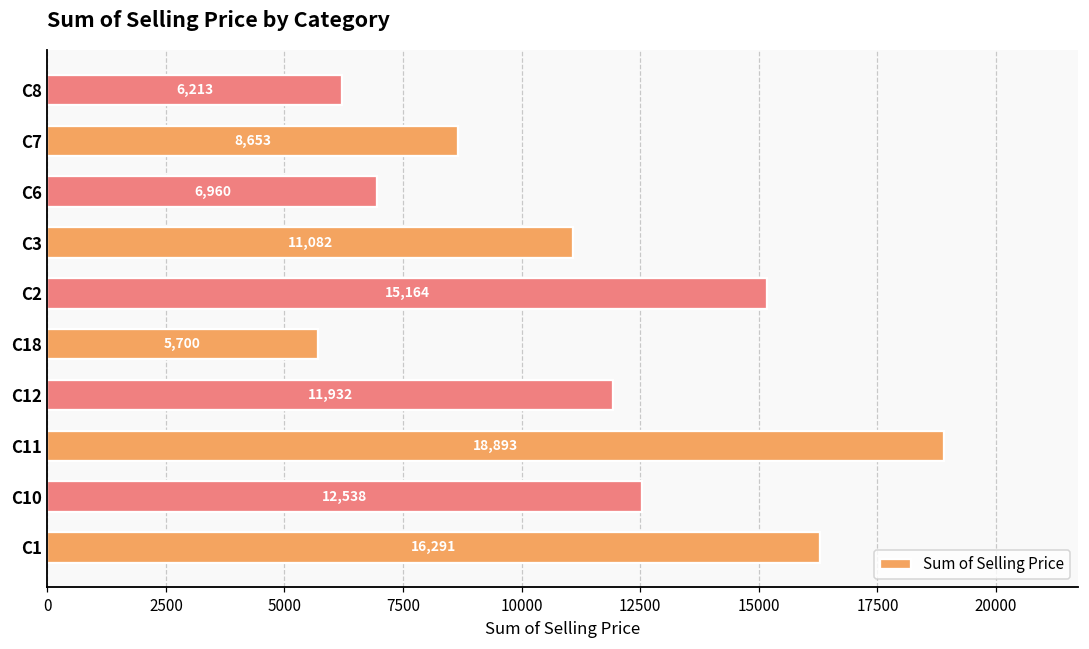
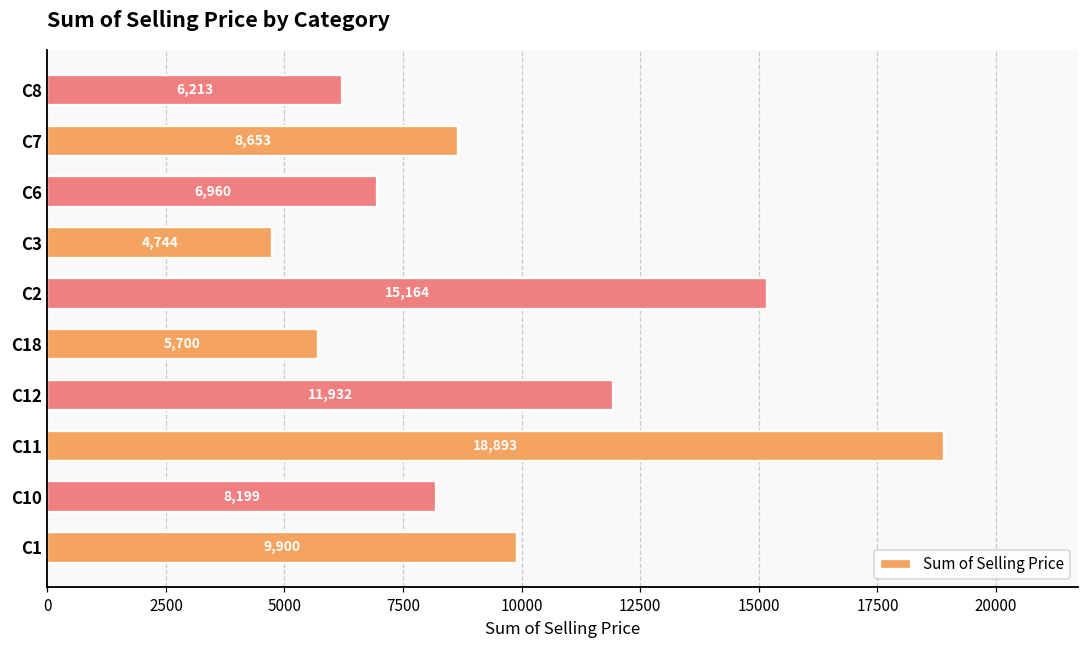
  {
    "C8": "6,213",
    "C7": "8,653",
    "C6": "6,960",
-   "C3": "11,082",
+   "C3": "4,744",
    "C2": "15,164",
    "C18": "5,700",
    "C12": "11,932",
    "C11": "18,893",
-   "C10": "12,538",
-   "C1": "16,291"
+   "C10": "8,199",
+   "C1": "9,900"
  }
